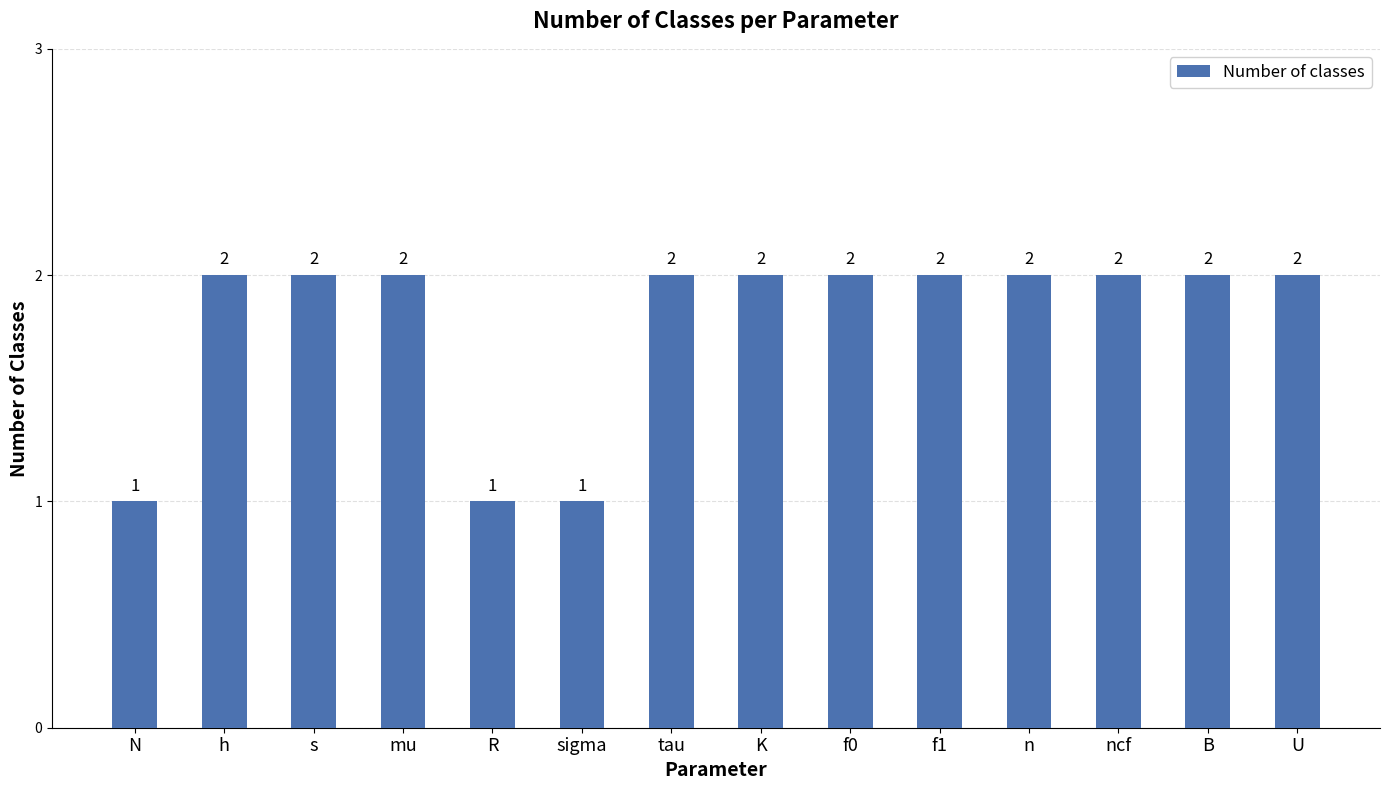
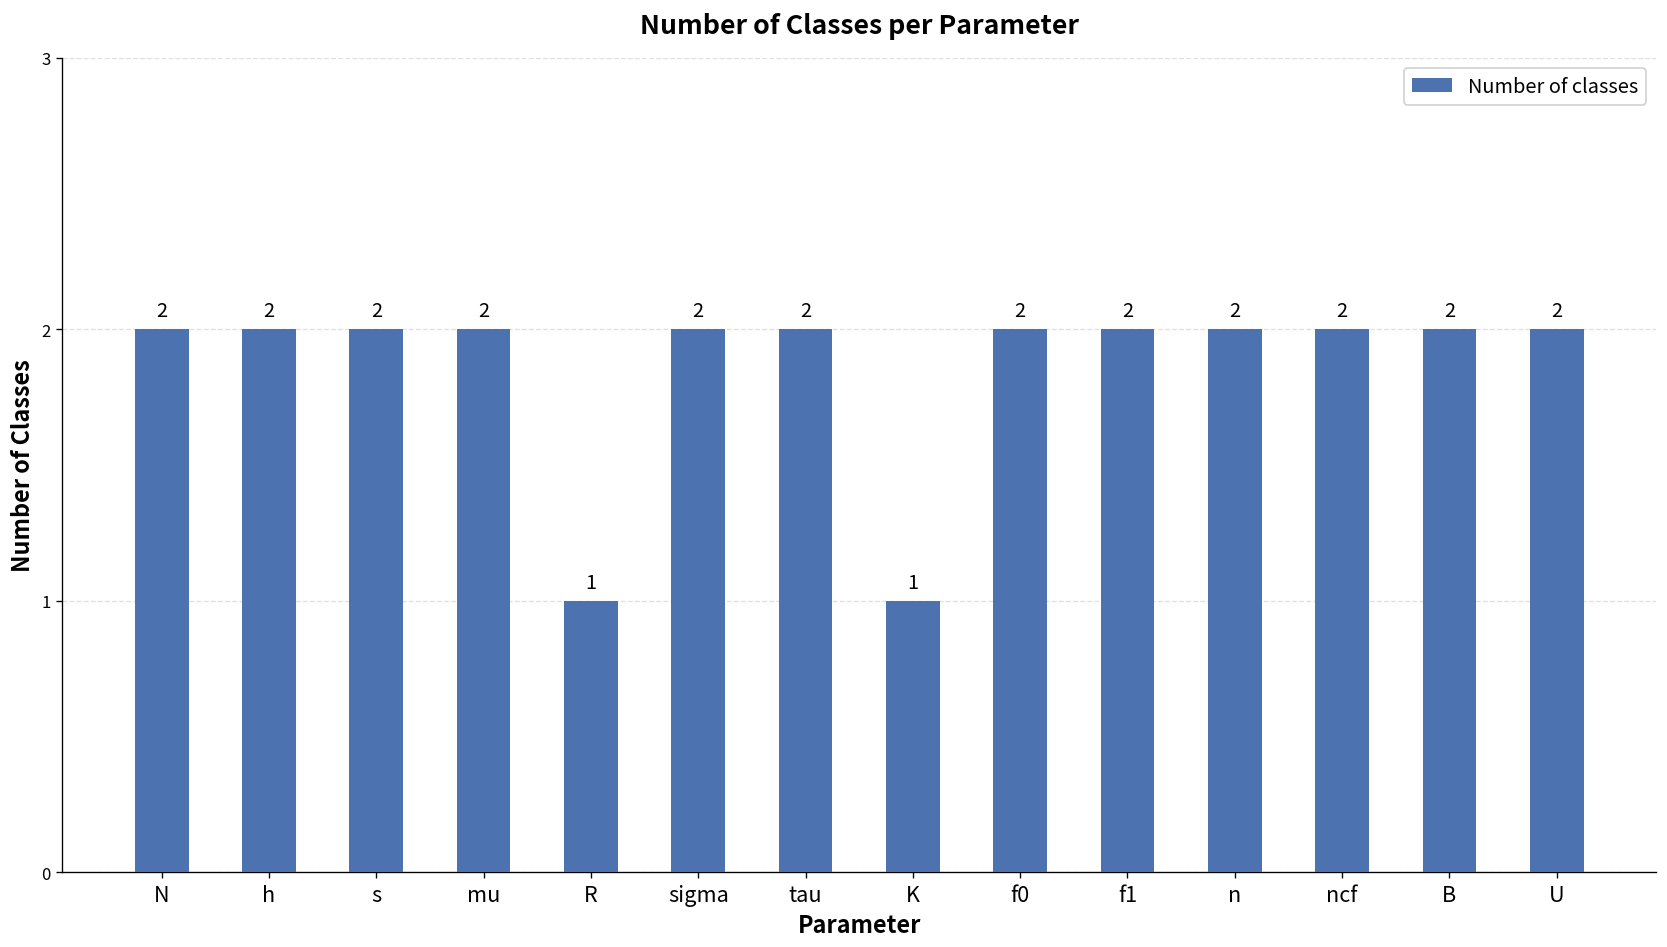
  {
-   "N": 1,
+   "N": 2,
    "h": 2,
    "s": 2,
    "mu": 2,
    "R": 1,
-   "sigma": 1,
+   "sigma": 2,
    "tau": 2,
-   "K": 2,
+   "K": 1,
    "f0": 2,
    "f1": 2,
    "n": 2,
    "ncf": 2,
    "B": 2,
    "U": 2
  }
